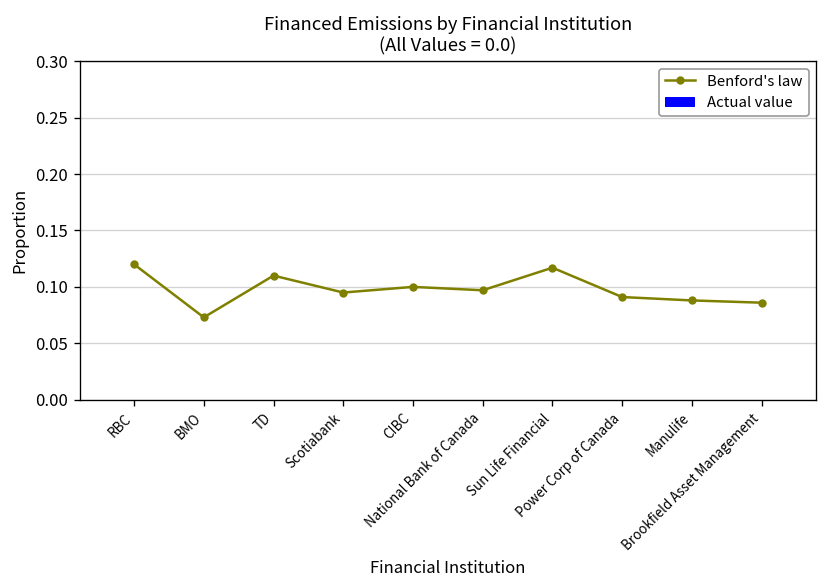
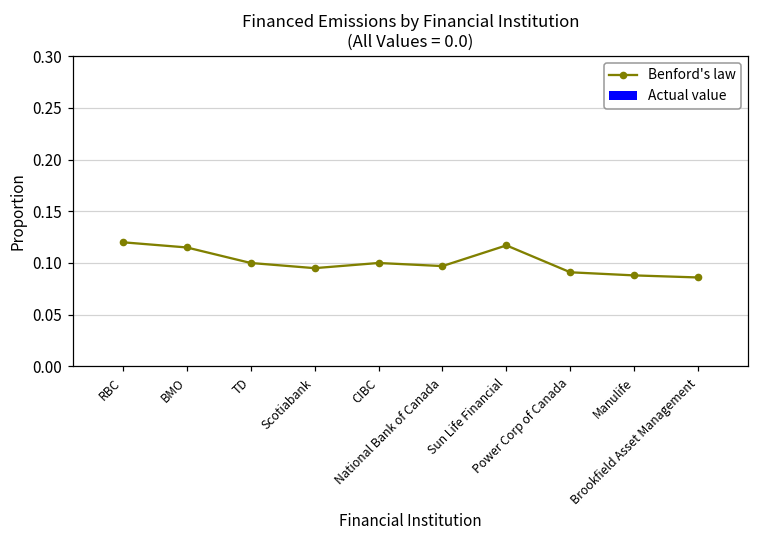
  {
    "Benford's law": {
      "RBC": 0.12,
-     "BMO": 0.07,
-     "TD": 0.11,
+     "BMO": 0.12,
+     "TD": 0.10,
      "Scotiabank": 0.10,
      "CIBC": 0.10,
      "National Bank of Canada": 0.10,
      "Sun Life Financial": 0.12,
      "Power Corp of Canada": 0.09,
      "Manulife": 0.09,
      "Brookfield Asset Management": 0.09
    },
    "Actual value": {
      "RBC": 0.00,
      "BMO": 0.00,
      "TD": 0.00,
      "Scotiabank": 0.00,
      "CIBC": 0.00,
      "National Bank of Canada": 0.00,
      "Sun Life Financial": 0.00,
      "Power Corp of Canada": 0.00,
      "Manulife": 0.00,
      "Brookfield Asset Management": 0.00
    }
  }
